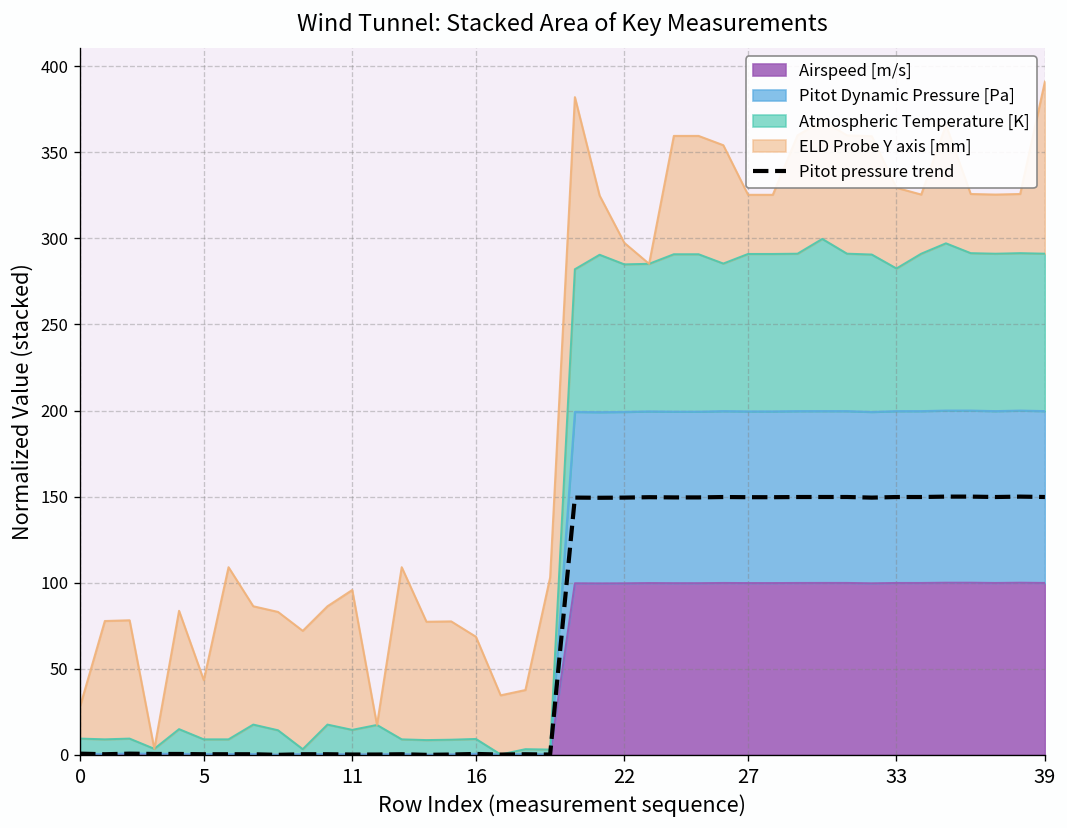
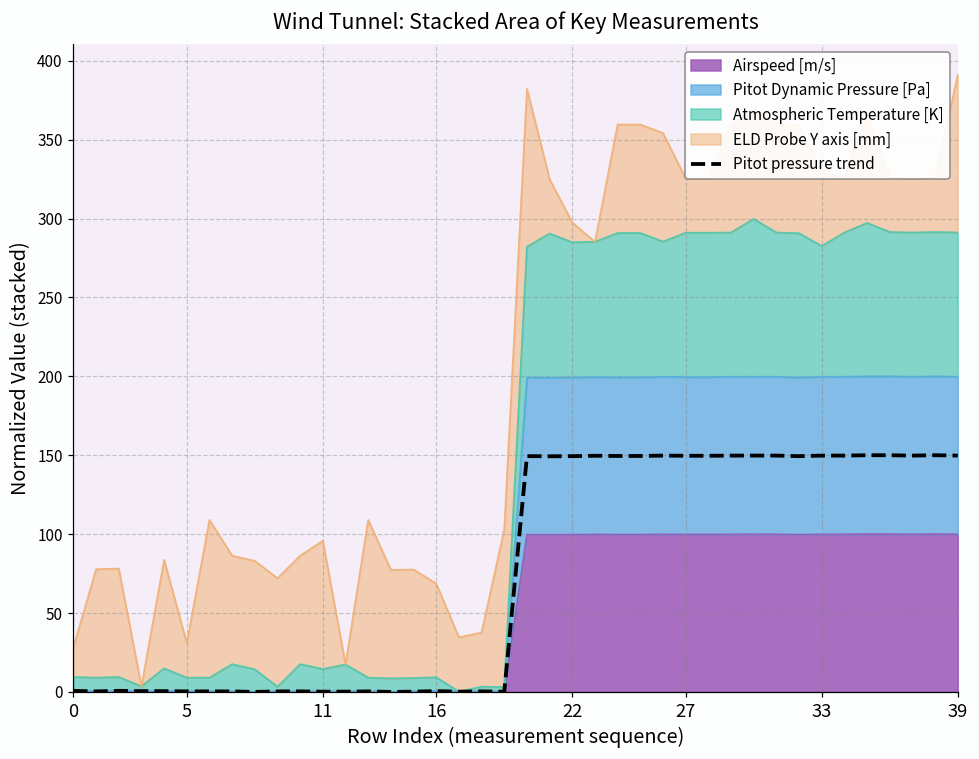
  {
    "Airspeed [m/s]": {
      "22": 100,
      "27": 100,
      "33": 100,
      "39": 100
    },
    "ELD Probe Y axis [mm]": {
      "0": 19,
-     "5": 34,
+     "5": 22,
      "11": 81,
      "16": 59,
      "22": 12,
      "27": 34,
      "33": 47,
      "39": 100
    },
    "Pitot pressure trend": {
      "22": 149,
      "27": 150,
      "33": 150,
      "39": 150
    }
  }
